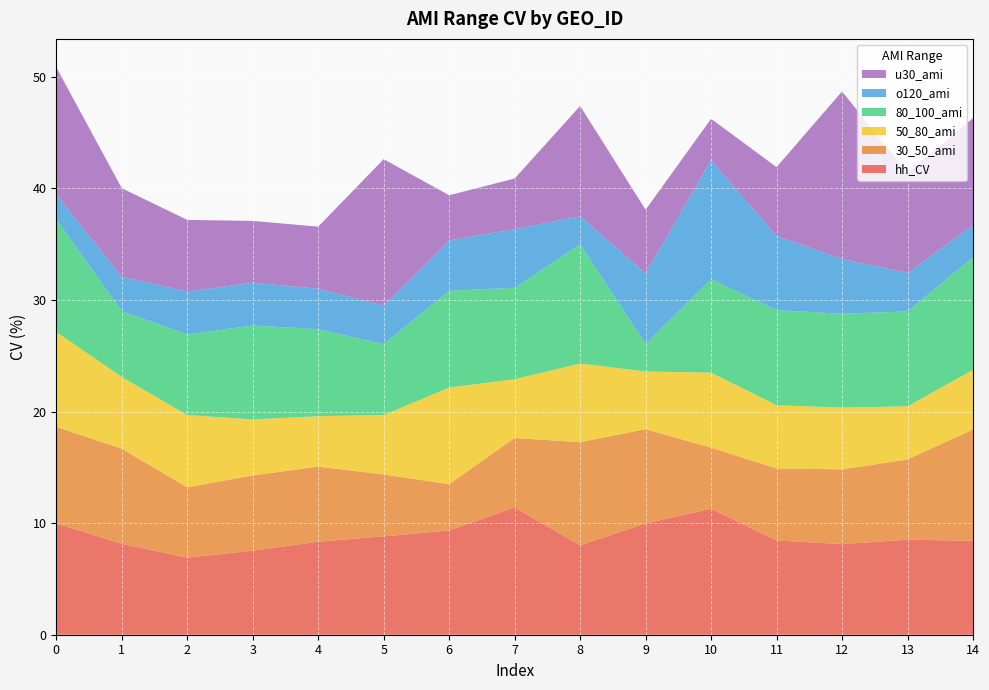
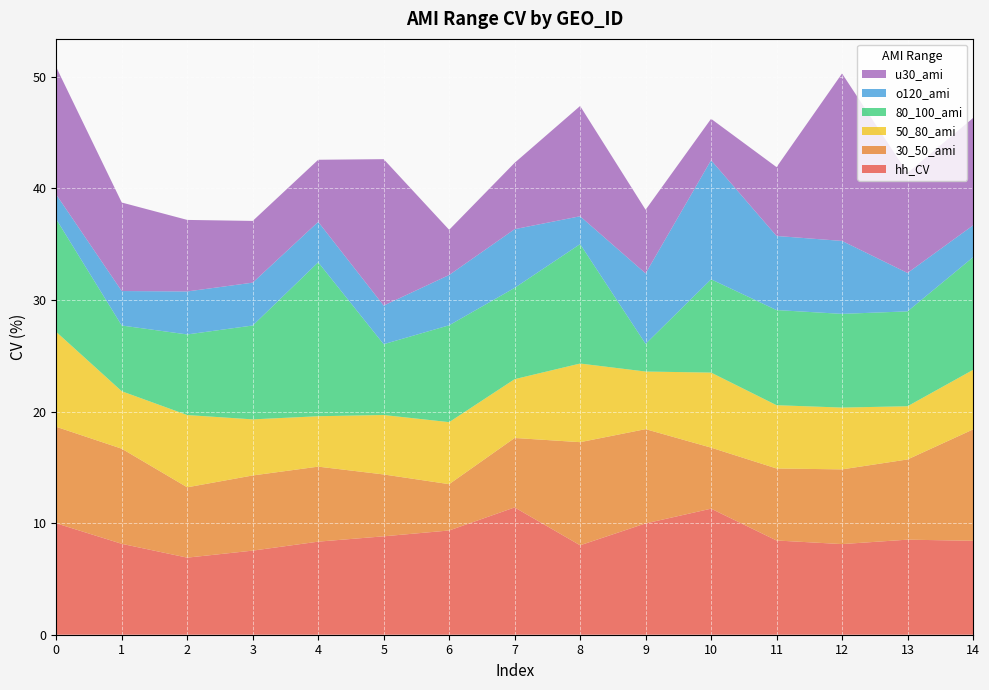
  {
    "50_80_ami": {
      "0": 8.5,
-     "1": 6.4,
+     "1": 5.1,
      "2": 6.5,
      "3": 5.0,
      "4": 4.5,
      "5": 5.3,
-     "6": 8.7,
+     "6": 5.6,
      "7": 5.3,
      "8": 7.0,
      "9": 5.2,
      "10": 6.7,
      "11": 5.7,
      "12": 5.5,
      "13": 4.8,
      "14": 5.3
    },
    "80_100_ami": {
      "0": 10.1,
      "1": 5.9,
      "2": 7.2,
      "3": 8.4,
-     "4": 7.8,
+     "4": 13.8,
      "5": 6.3,
      "6": 8.7,
      "7": 8.2,
      "8": 10.7,
      "9": 2.5,
      "10": 8.4,
      "11": 8.5,
      "12": 8.4,
      "13": 8.5,
      "14": 10.1
    },
    "o120_ami": {
      "0": 2.2,
      "1": 3.1,
      "2": 3.9,
      "3": 3.8,
      "4": 3.6,
      "5": 3.5,
      "6": 4.5,
      "7": 5.3,
      "8": 2.5,
      "9": 6.3,
      "10": 10.7,
      "11": 6.6,
-     "12": 4.9,
+     "12": 6.5,
      "13": 3.4,
      "14": 2.9
    },
    "u30_ami": {
      "0": 11.4,
      "1": 7.9,
      "2": 6.4,
      "3": 5.5,
      "4": 5.6,
      "5": 13.1,
      "6": 4.0,
-     "7": 4.5,
+     "7": 5.9,
      "8": 9.9,
      "9": 5.7,
      "10": 3.7,
      "11": 6.2,
      "12": 15.0,
      "14": 9.6
    }
  }
